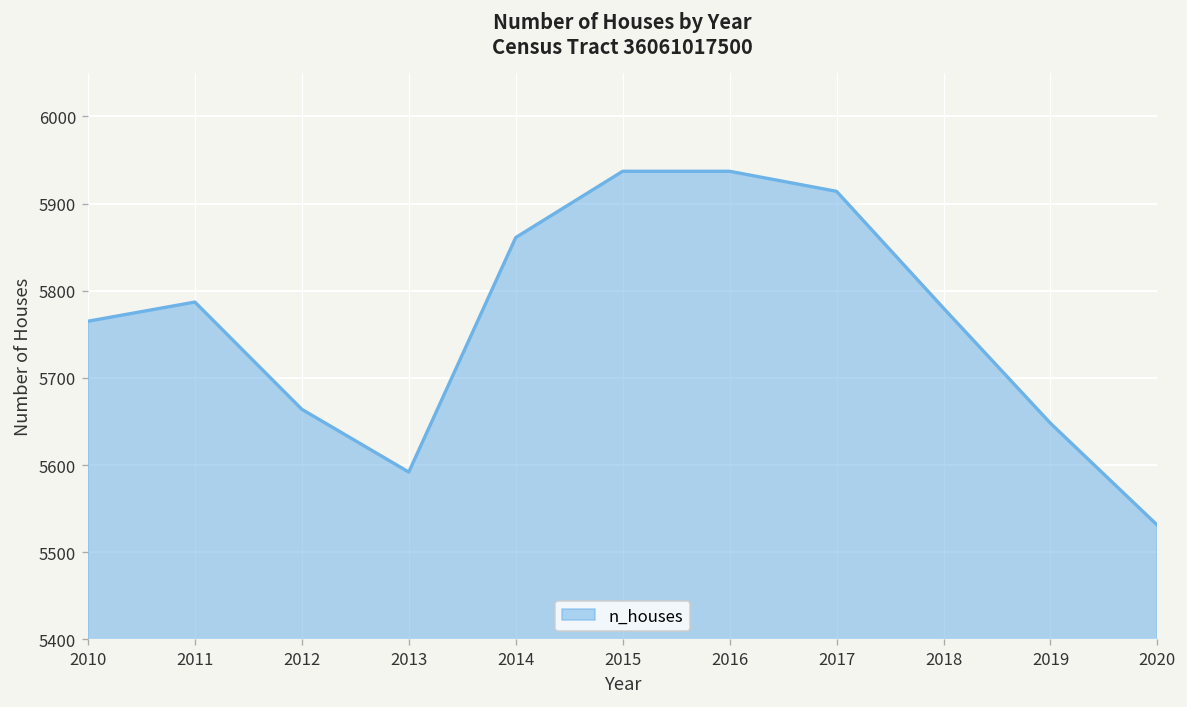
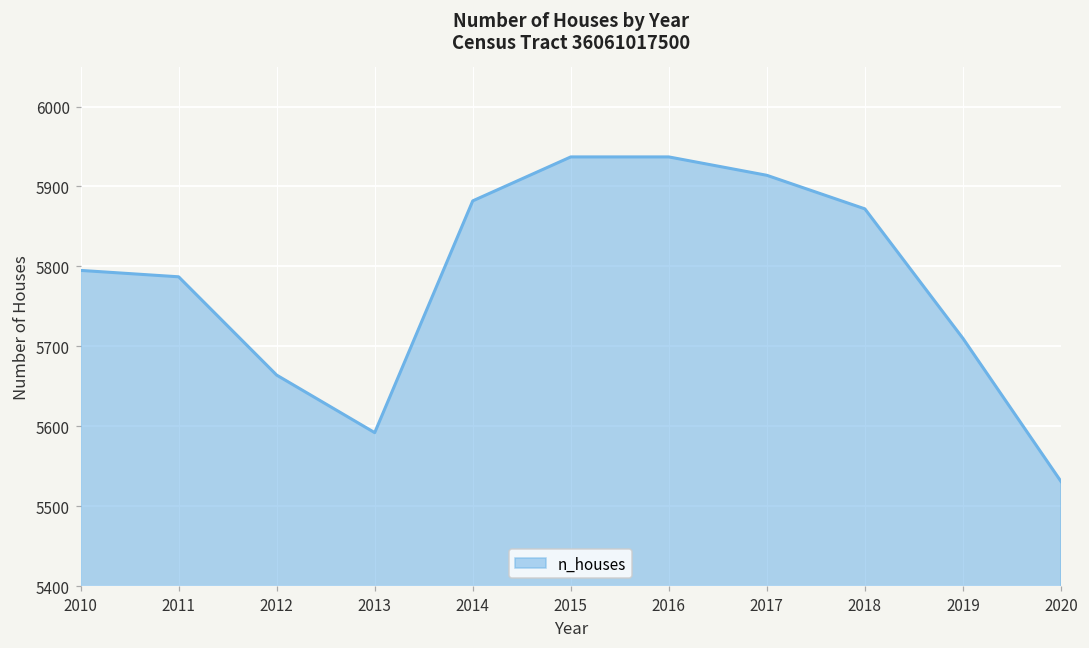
  {
-   "2010": 5770,
+   "2010": 5800,
    "2011": 5790,
    "2012": 5660,
    "2013": 5590,
-   "2014": 5860,
+   "2014": 5880,
    "2015": 5940,
    "2016": 5940,
    "2017": 5910,
-   "2018": 5780,
-   "2019": 5650,
+   "2018": 5870,
+   "2019": 5710,
    "2020": 5530
  }
